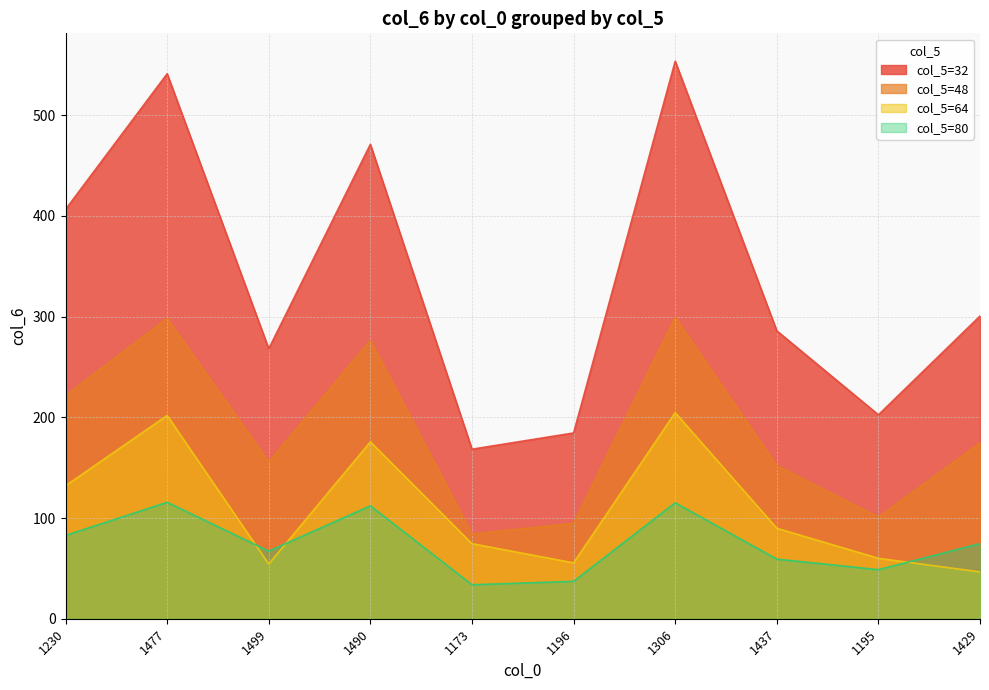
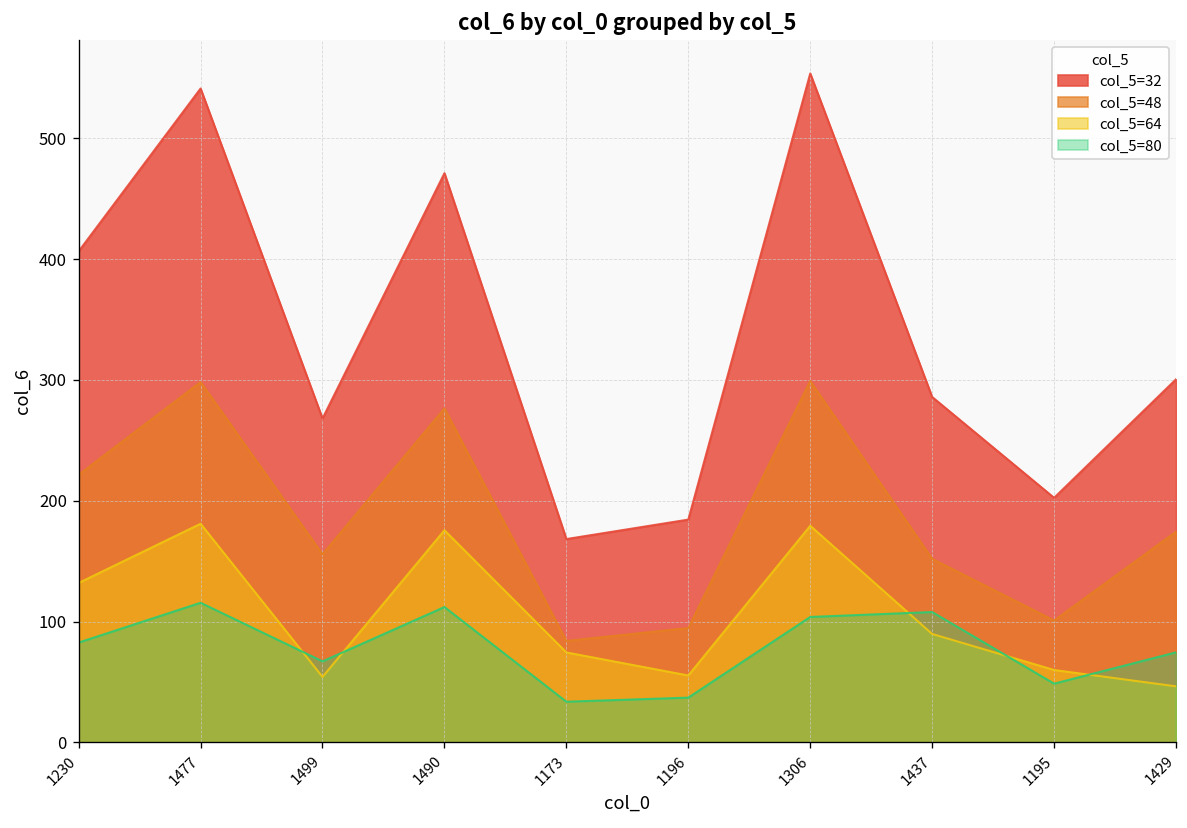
  {
    "col_5=64": {
      "1230": 132,
-     "1477": 202,
+     "1477": 181,
      "1499": 54,
      "1490": 176,
      "1173": 75,
      "1196": 55,
-     "1306": 205,
+     "1306": 179,
      "1437": 90,
      "1195": 60,
      "1429": 46
    },
    "col_5=80": {
      "1230": 83,
      "1477": 116,
      "1499": 67,
      "1490": 112,
      "1173": 34,
      "1196": 37,
-     "1306": 115,
-     "1437": 59,
+     "1306": 104,
+     "1437": 108,
      "1195": 49,
      "1429": 75
    }
  }
